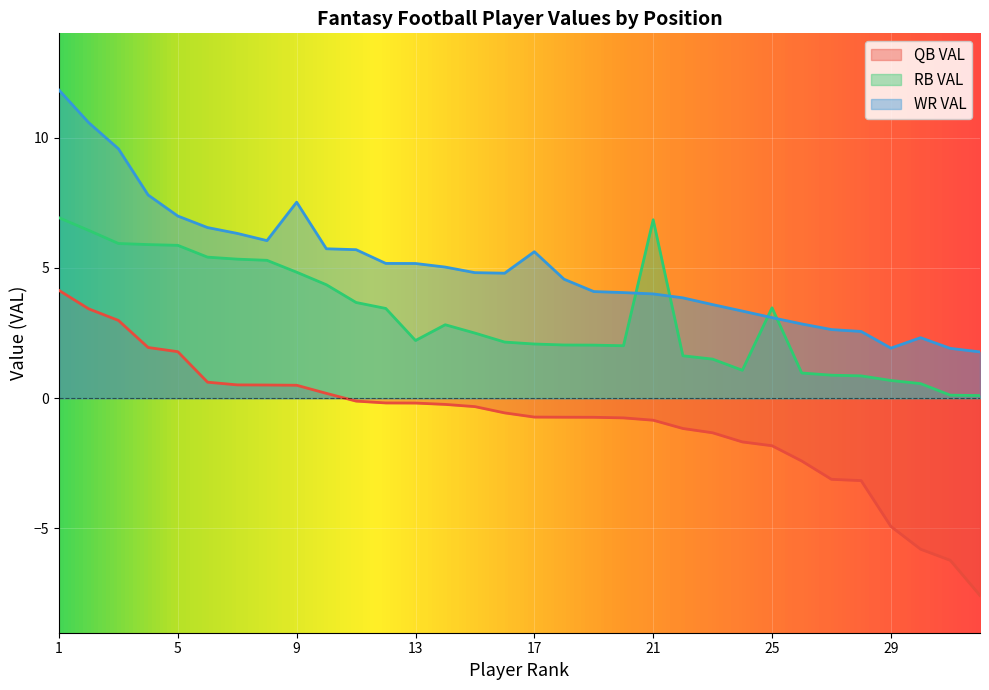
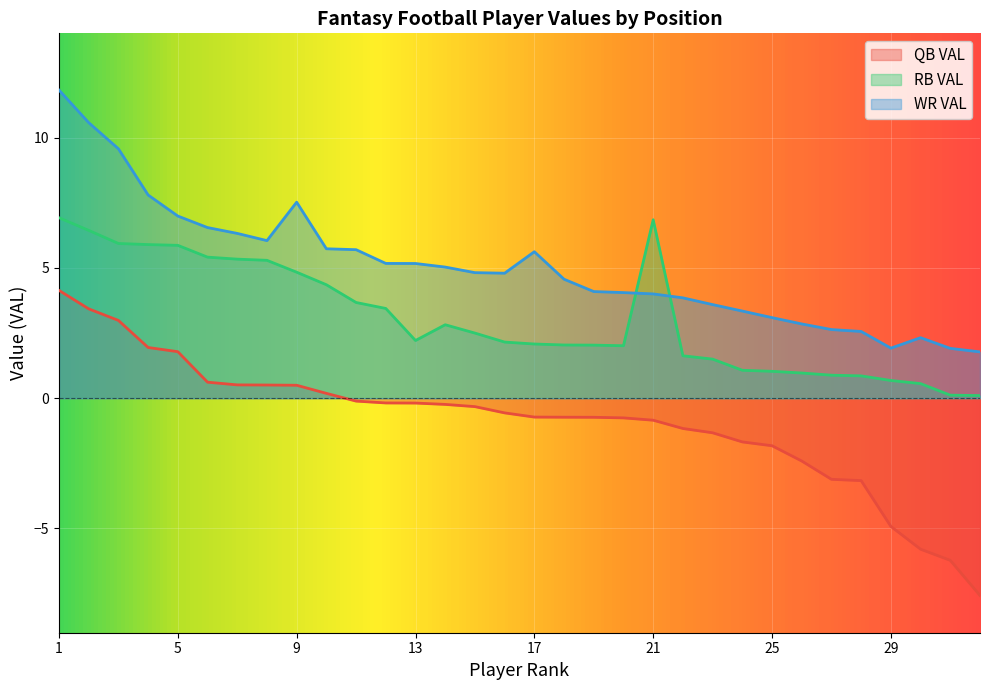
  {
    "RB VAL": {
      "1": 6.9,
      "5": 5.9,
      "9": 4.8,
      "13": 2.2,
      "17": 2.1,
      "21": 6.8,
-     "25": 3.5,
+     "25": 1.0,
      "29": 0.7
    },
    "WR VAL": {
      "1": 11.8,
      "5": 7.0,
      "9": 7.5,
      "13": 5.2,
      "17": 5.6,
      "21": 4.0,
      "25": 3.1,
      "29": 1.9
    }
  }
